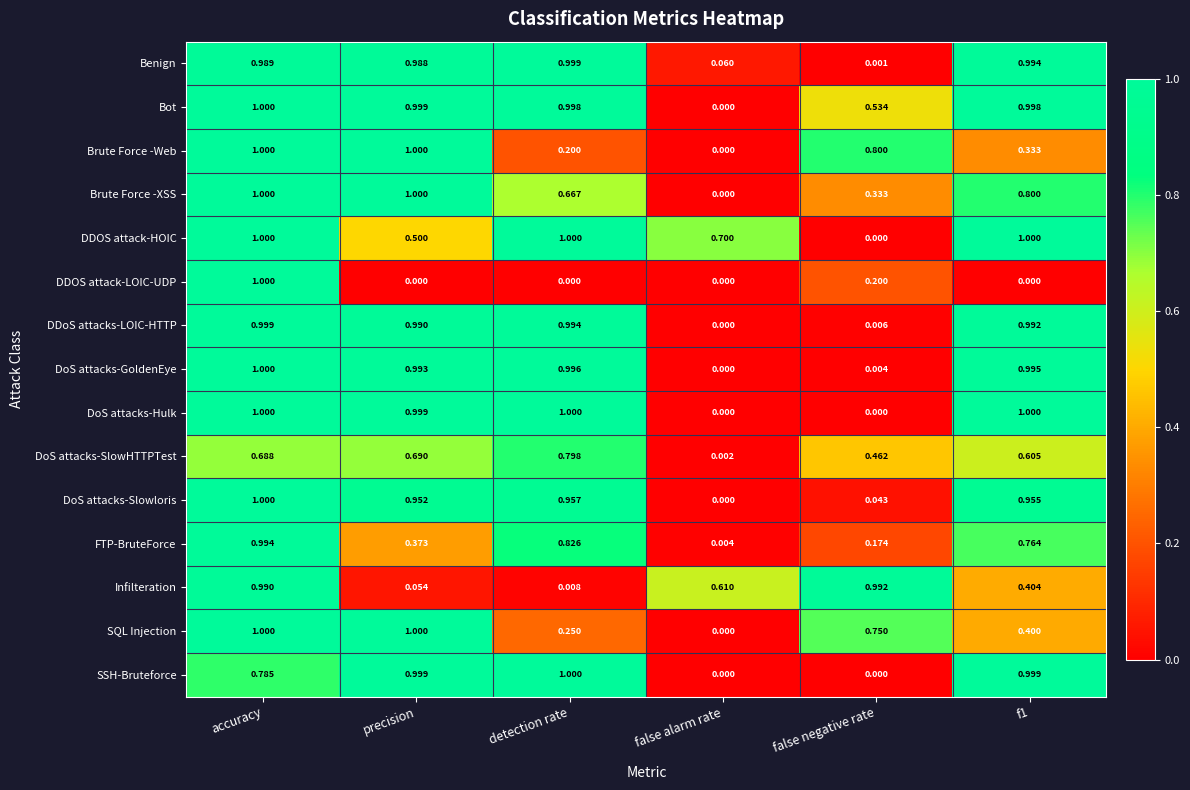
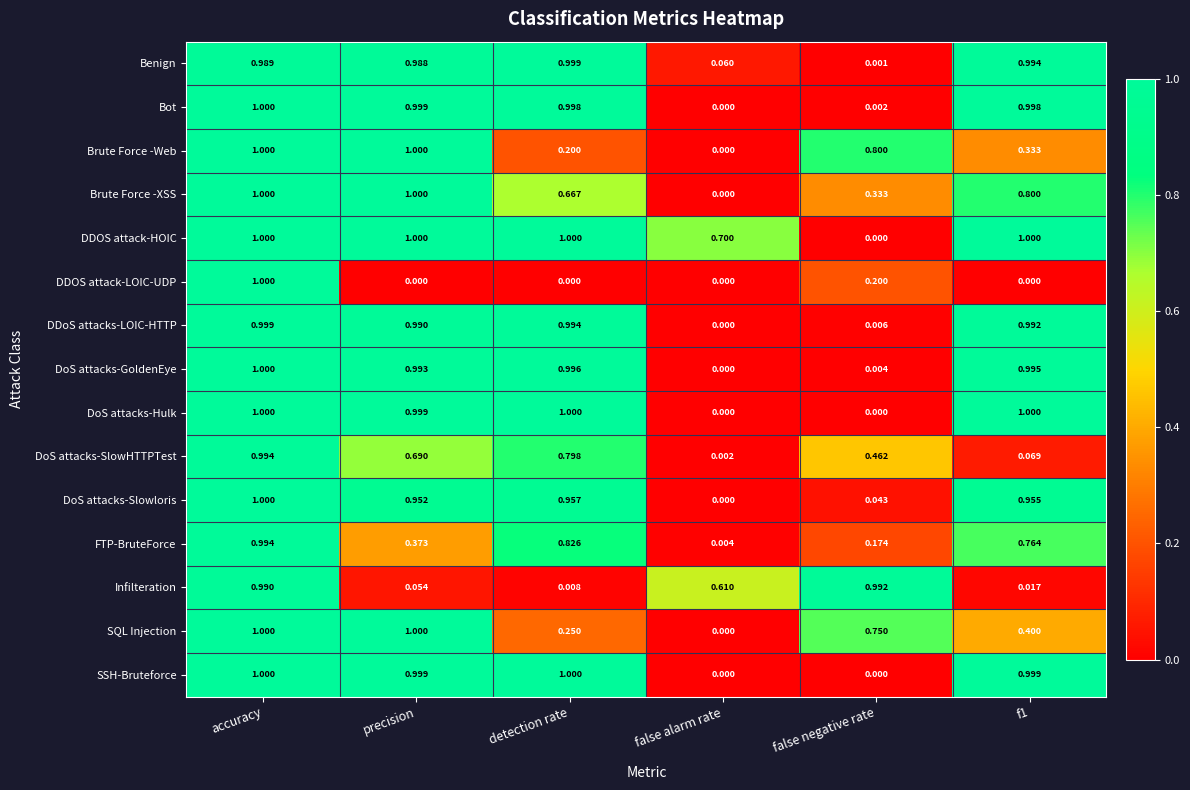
  {
    "Benign": {
      "accuracy": 0.989,
      "precision": 0.988,
      "detection rate": 0.999,
      "false alarm rate": 0.060,
      "false negative rate": 0.001,
      "f1": 0.994
    },
    "Bot": {
      "accuracy": 1.000,
      "precision": 0.999,
      "detection rate": 0.998,
      "false alarm rate": 0.000,
-     "false negative rate": 0.534,
+     "false negative rate": 0.002,
      "f1": 0.998
    },
    "Brute Force -Web": {
      "accuracy": 1.000,
      "precision": 1.000,
      "detection rate": 0.200,
      "false alarm rate": 0.000,
      "false negative rate": 0.800,
      "f1": 0.333
    },
    "Brute Force -XSS": {
      "accuracy": 1.000,
      "precision": 1.000,
      "detection rate": 0.667,
      "false alarm rate": 0.000,
      "false negative rate": 0.333,
      "f1": 0.800
    },
    "DDOS attack-HOIC": {
      "accuracy": 1.000,
-     "precision": 0.500,
+     "precision": 1.000,
      "detection rate": 1.000,
      "false alarm rate": 0.700,
      "false negative rate": 0.000,
      "f1": 1.000
    },
    "DDOS attack-LOIC-UDP": {
      "accuracy": 1.000,
      "precision": 0.000,
      "detection rate": 0.000,
      "false alarm rate": 0.000,
      "false negative rate": 0.200,
      "f1": 0.000
    },
    "DDoS attacks-LOIC-HTTP": {
      "accuracy": 0.999,
      "precision": 0.990,
      "detection rate": 0.994,
      "false alarm rate": 0.000,
      "false negative rate": 0.006,
      "f1": 0.992
    },
    "DoS attacks-GoldenEye": {
      "accuracy": 1.000,
      "precision": 0.993,
      "detection rate": 0.996,
      "false alarm rate": 0.000,
      "false negative rate": 0.004,
      "f1": 0.995
    },
    "DoS attacks-Hulk": {
      "accuracy": 1.000,
      "precision": 0.999,
      "detection rate": 1.000,
      "false alarm rate": 0.000,
      "false negative rate": 0.000,
      "f1": 1.000
    },
    "DoS attacks-SlowHTTPTest": {
-     "accuracy": 0.688,
+     "accuracy": 0.994,
      "precision": 0.690,
      "detection rate": 0.798,
      "false alarm rate": 0.002,
      "false negative rate": 0.462,
-     "f1": 0.605
+     "f1": 0.069
    },
    "DoS attacks-Slowloris": {
      "accuracy": 1.000,
      "precision": 0.952,
      "detection rate": 0.957,
      "false alarm rate": 0.000,
      "false negative rate": 0.043,
      "f1": 0.955
    },
    "FTP-BruteForce": {
      "accuracy": 0.994,
      "precision": 0.373,
      "detection rate": 0.826,
      "false alarm rate": 0.004,
      "false negative rate": 0.174,
      "f1": 0.764
    },
    "Infilteration": {
      "accuracy": 0.990,
      "precision": 0.054,
      "detection rate": 0.008,
      "false alarm rate": 0.610,
      "false negative rate": 0.992,
-     "f1": 0.404
+     "f1": 0.017
    },
    "SQL Injection": {
      "accuracy": 1.000,
      "precision": 1.000,
      "detection rate": 0.250,
      "false alarm rate": 0.000,
      "false negative rate": 0.750,
      "f1": 0.400
    },
    "SSH-Bruteforce": {
-     "accuracy": 0.785,
+     "accuracy": 1.000,
      "precision": 0.999,
      "detection rate": 1.000,
      "false alarm rate": 0.000,
      "false negative rate": 0.000,
      "f1": 0.999
    }
  }
